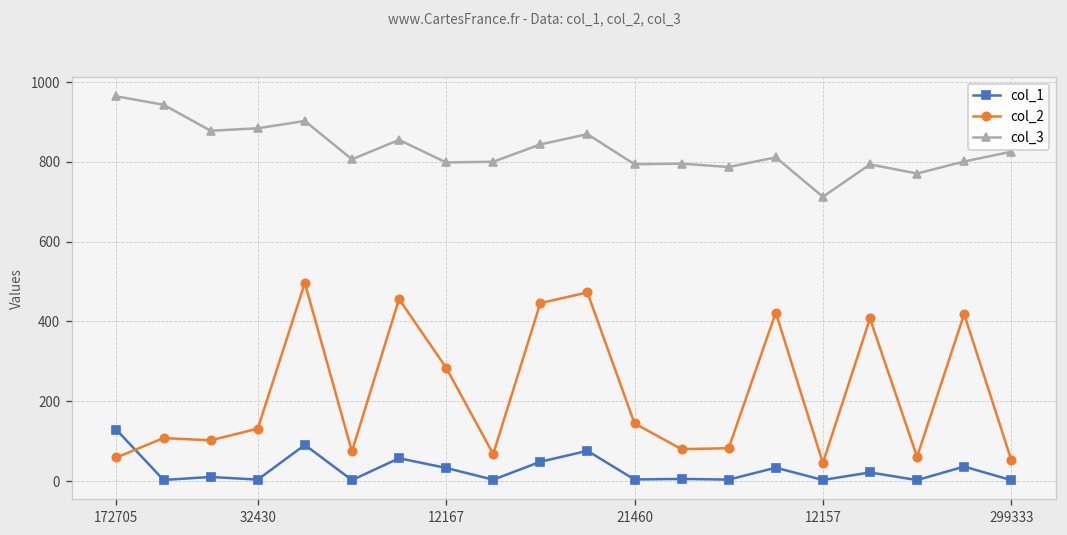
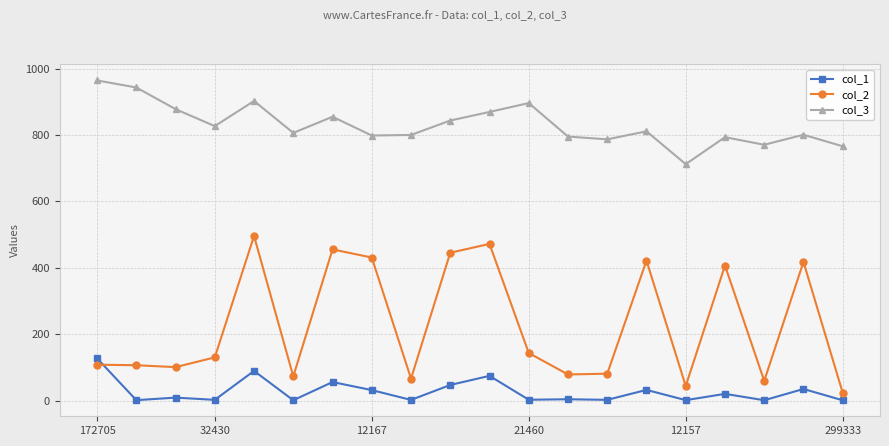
  {
    "col_1": {
      "172705": 130,
      "32430": 0,
      "12167": 30,
      "21460": 0,
      "12157": 0,
      "299333": 0
    },
    "col_2": {
-     "172705": 60,
+     "172705": 110,
      "32430": 130,
-     "12167": 280,
+     "12167": 430,
      "21460": 140,
      "12157": 40,
-     "299333": 50
+     "299333": 20
    },
    "col_3": {
      "172705": 960,
-     "32430": 880,
+     "32430": 830,
      "12167": 800,
-     "21460": 790,
+     "21460": 900,
      "12157": 710,
-     "299333": 830
+     "299333": 770
    }
  }
